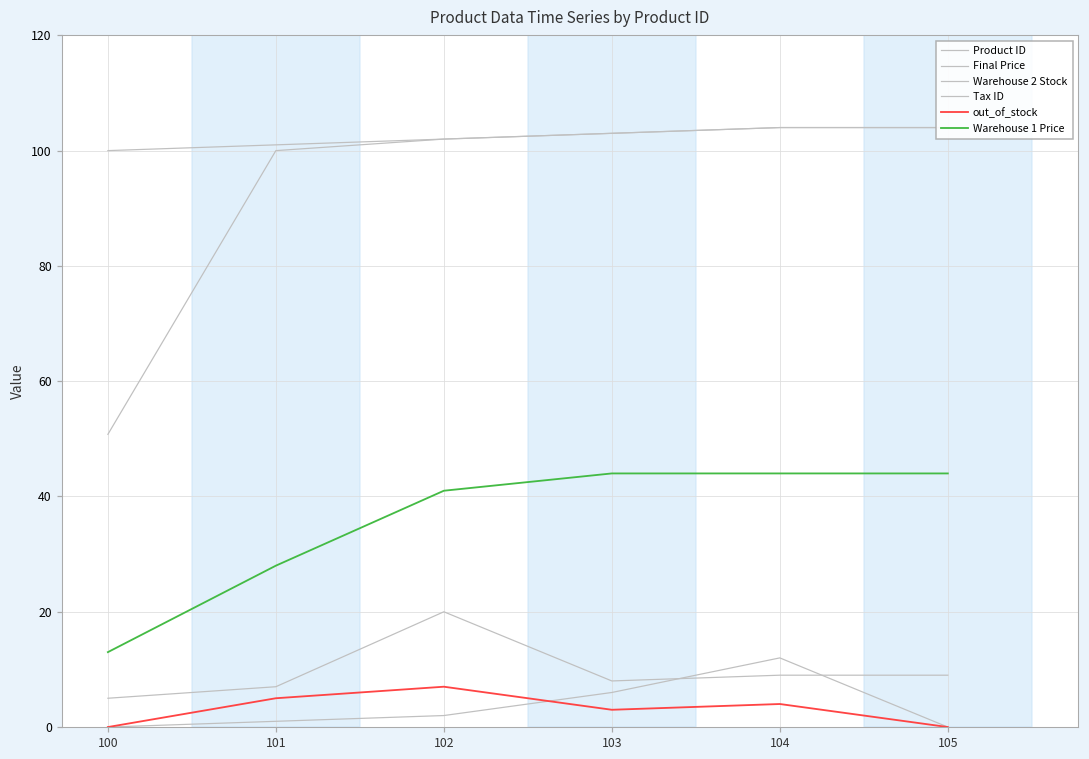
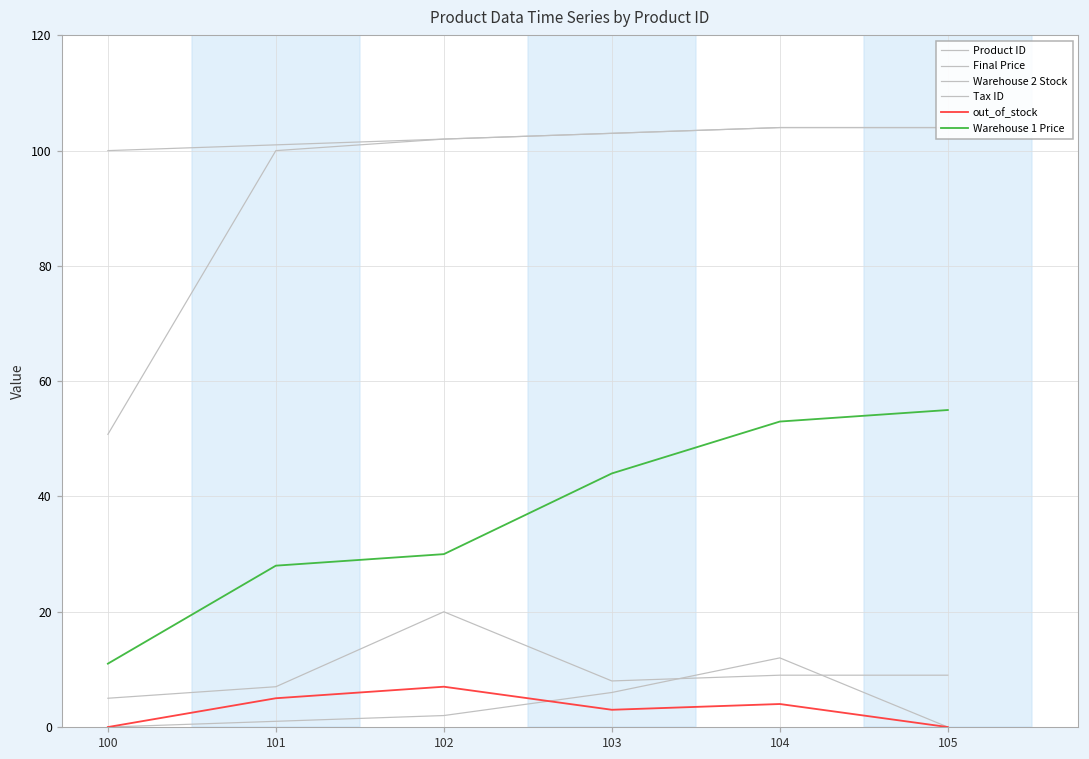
  {
    "out_of_stock": {
      "101": 5,
      "102": 7,
      "103": 3,
      "104": 4
    },
    "Warehouse 1 Price": {
-     "100": 13,
+     "100": 11,
      "101": 28,
-     "102": 41,
+     "102": 30,
      "103": 44,
-     "104": 44,
-     "105": 44
+     "104": 53,
+     "105": 55
    }
  }
